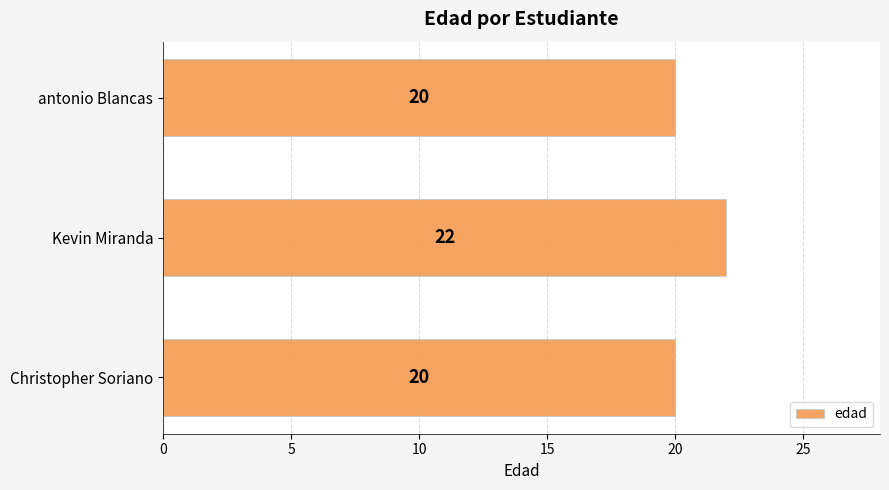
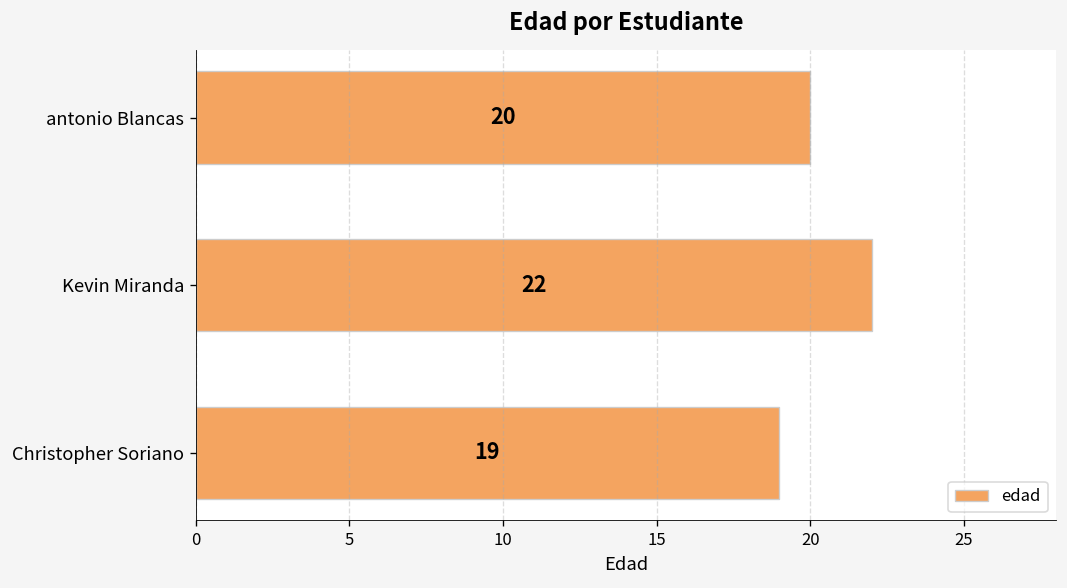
  {
    "antonio Blancas": 20,
    "Kevin Miranda": 22,
-   "Christopher Soriano": 20
+   "Christopher Soriano": 19
  }
